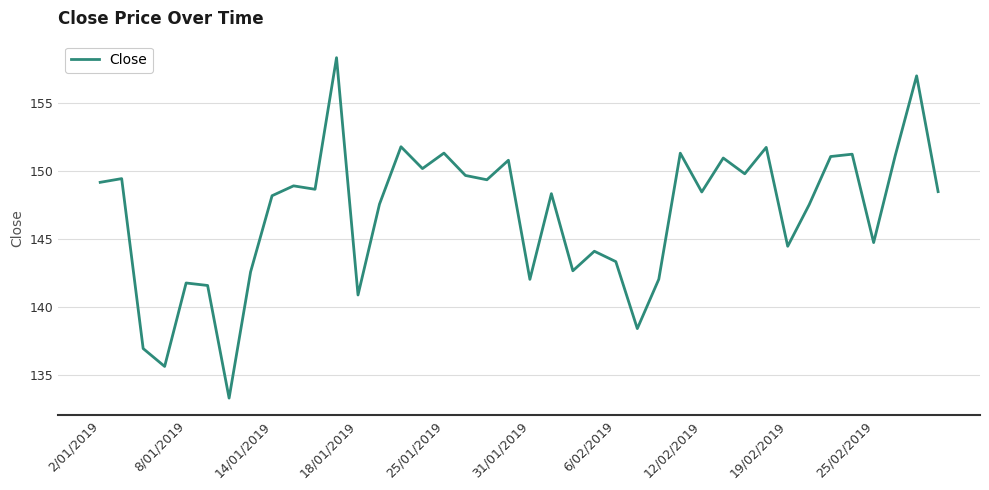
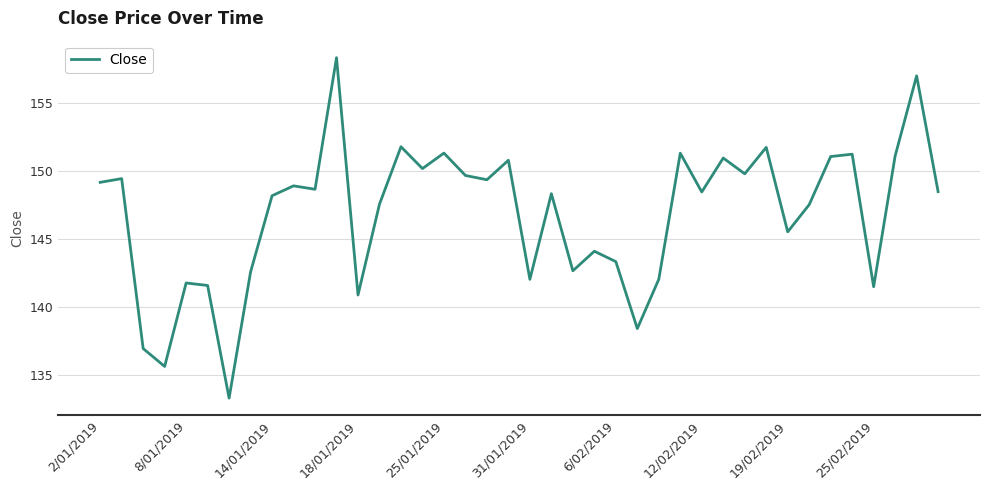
  {
    "2/01/2019": 149.2,
    "8/01/2019": 141.8,
    "14/01/2019": 148.2,
    "18/01/2019": 140.9,
    "25/01/2019": 151.3,
    "31/01/2019": 142.0,
    "6/02/2019": 143.3,
    "12/02/2019": 148.4,
-   "19/02/2019": 144.5,
-   "25/02/2019": 144.7
+   "19/02/2019": 145.5,
+   "25/02/2019": 141.5
  }
